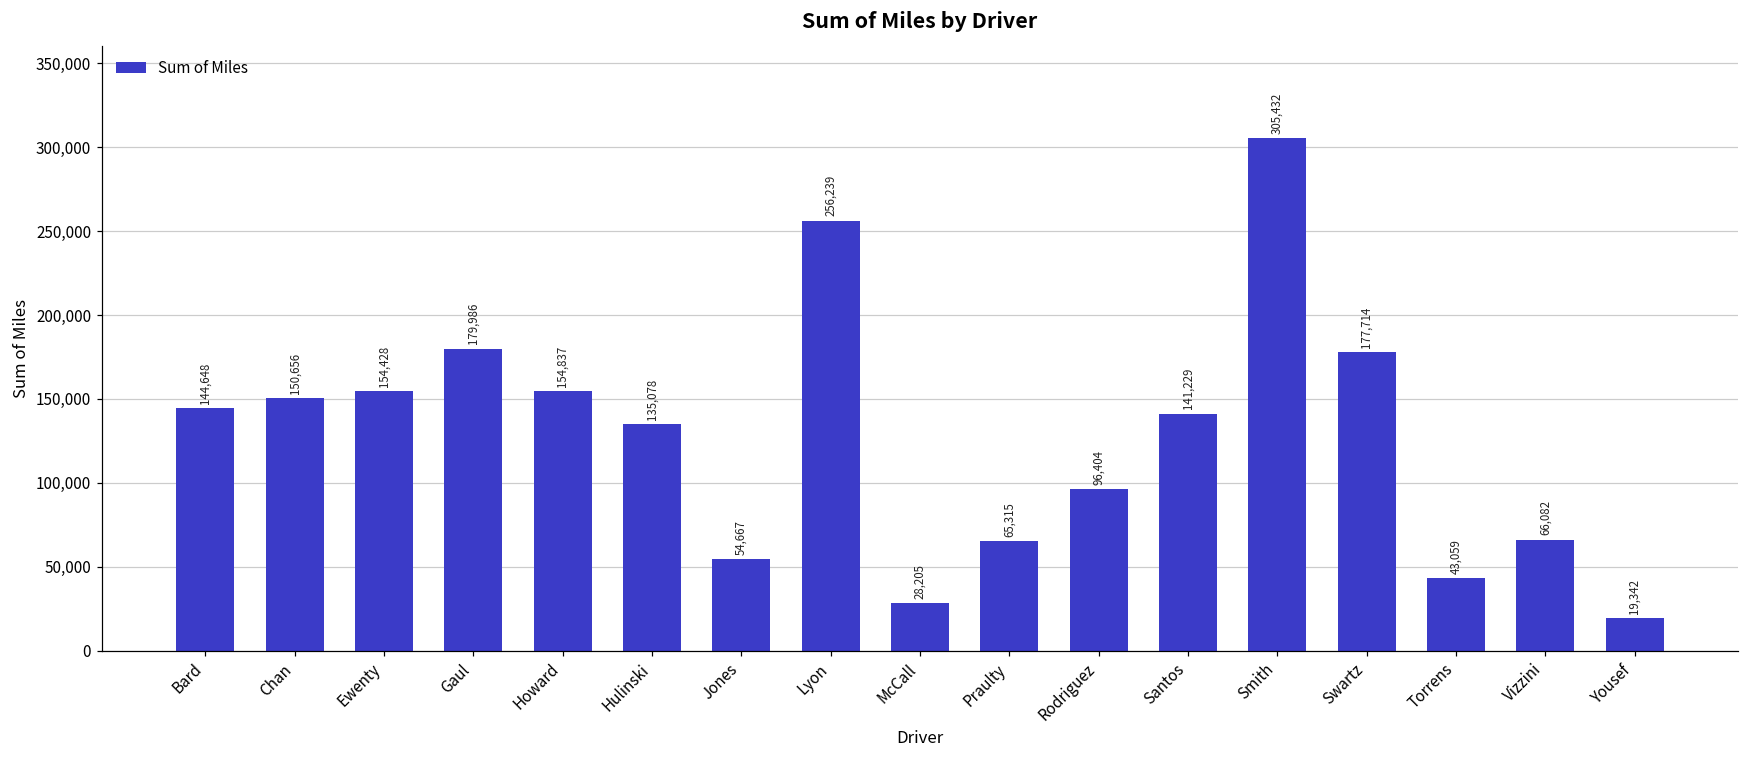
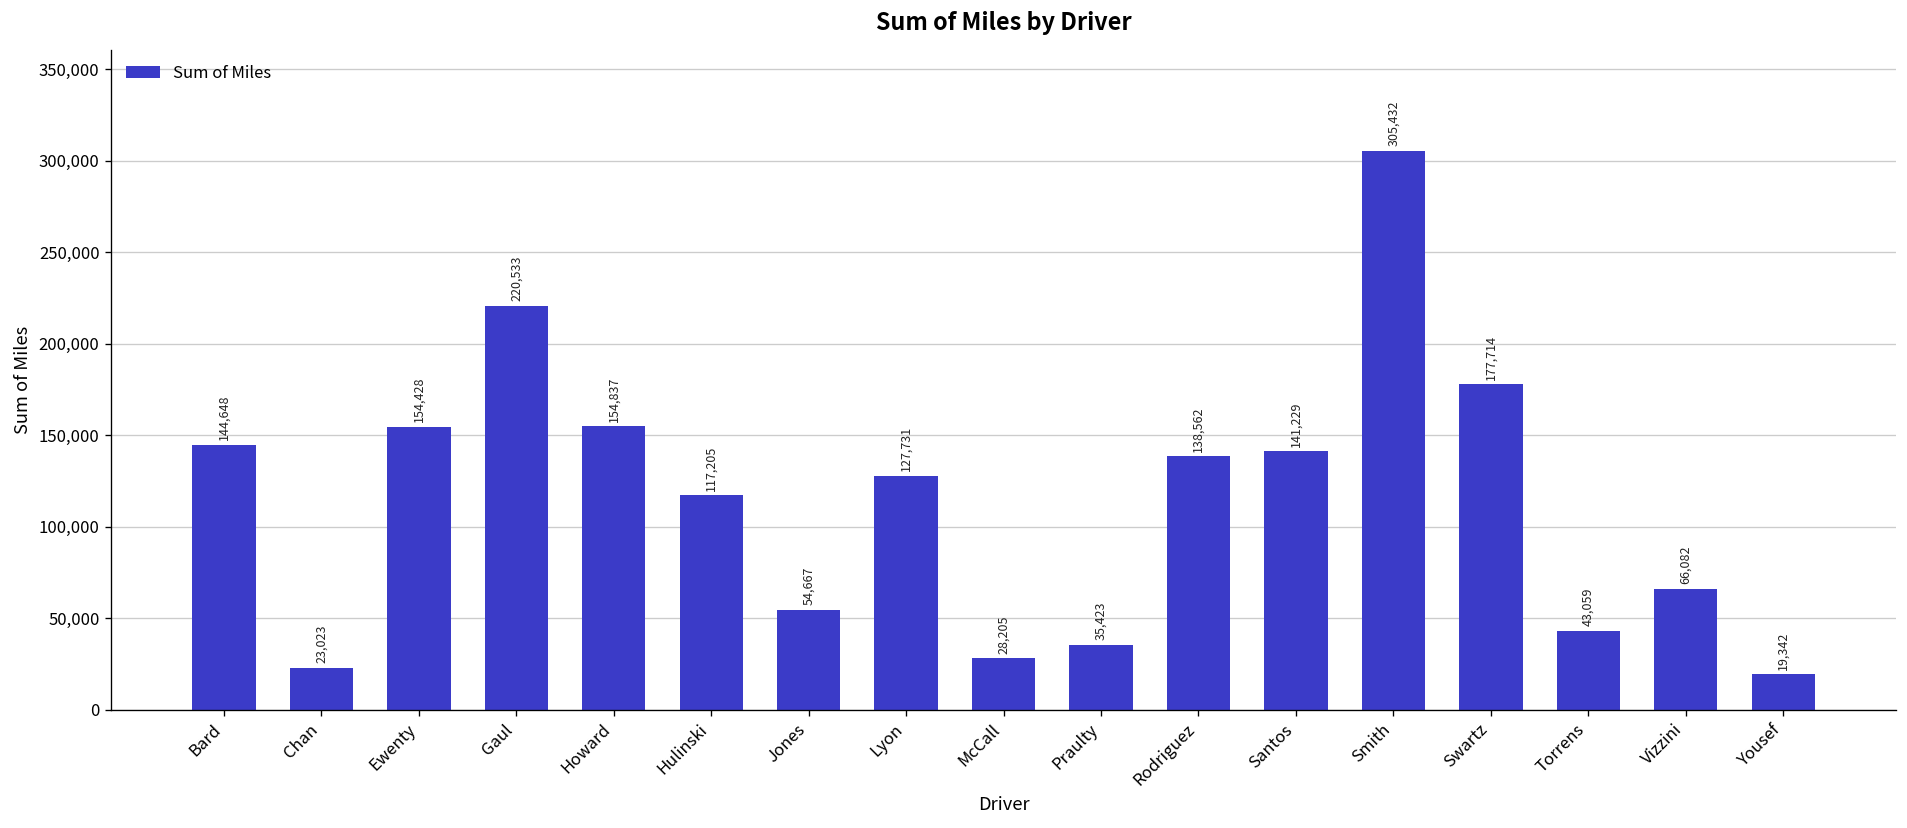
  {
    "Bard": "144,648",
-   "Chan": "150,656",
+   "Chan": "23,023",
    "Ewenty": "154,428",
-   "Gaul": "179,986",
+   "Gaul": "220,533",
    "Howard": "154,837",
-   "Hulinski": "135,078",
+   "Hulinski": "117,205",
    "Jones": "54,667",
-   "Lyon": "256,239",
+   "Lyon": "127,731",
    "McCall": "28,205",
-   "Praulty": "65,315",
-   "Rodriguez": "96,404",
+   "Praulty": "35,423",
+   "Rodriguez": "138,562",
    "Santos": "141,229",
    "Smith": "305,432",
    "Swartz": "177,714",
    "Torrens": "43,059",
    "Vizzini": "66,082",
    "Yousef": "19,342"
  }
